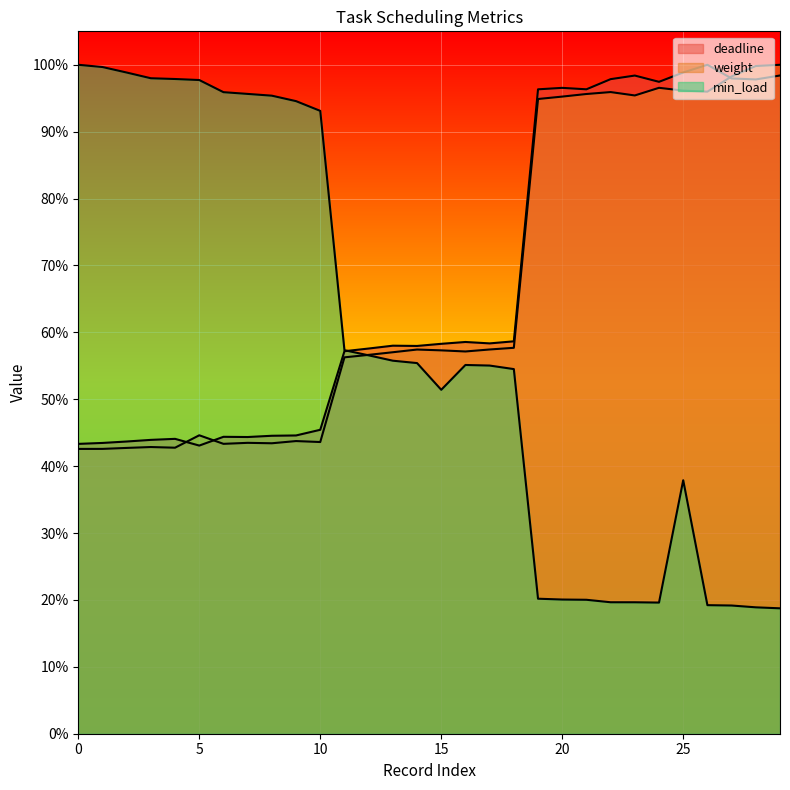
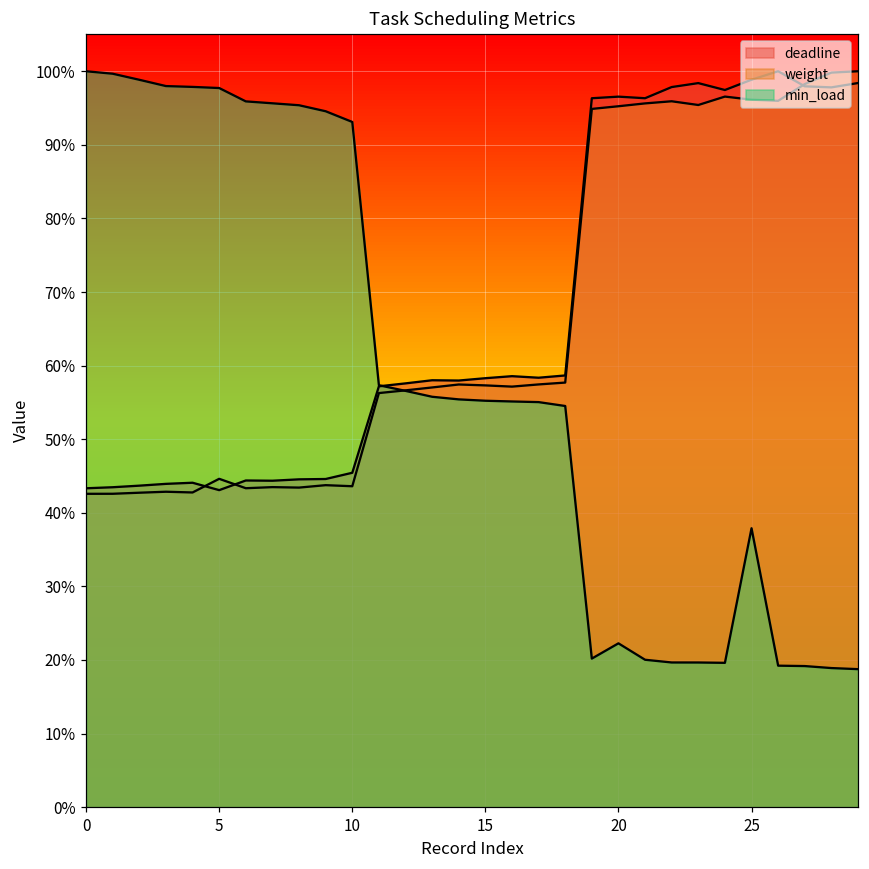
  {
    "min_load": {
      "0": "100%",
      "5": "98%",
      "10": "93%",
-     "15": "51%",
-     "20": "20%",
+     "15": "55%",
+     "20": "22%",
      "25": "38%"
    }
  }
